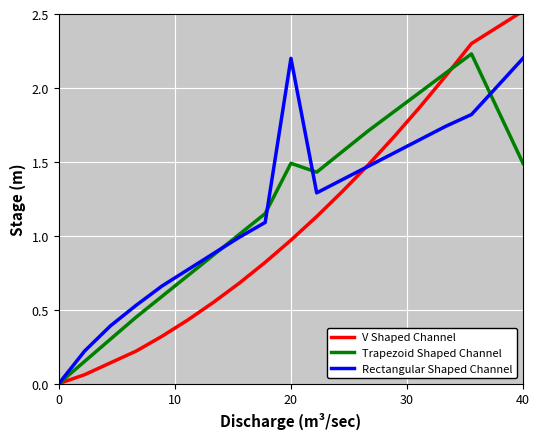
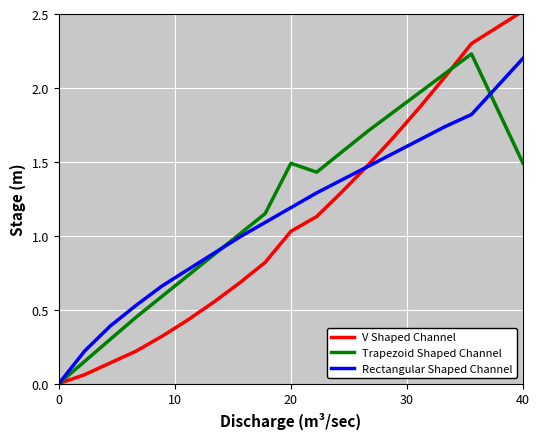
  {
    "V Shaped Channel": {
-     "20": 0.97
+     "20": 1.03
    },
    "Trapezoid Shaped Channel": {
      "20": 1.49,
      "40": 1.49
    },
    "Rectangular Shaped Channel": {
-     "20": 2.20,
+     "20": 1.19,
      "40": 2.20
    }
  }
